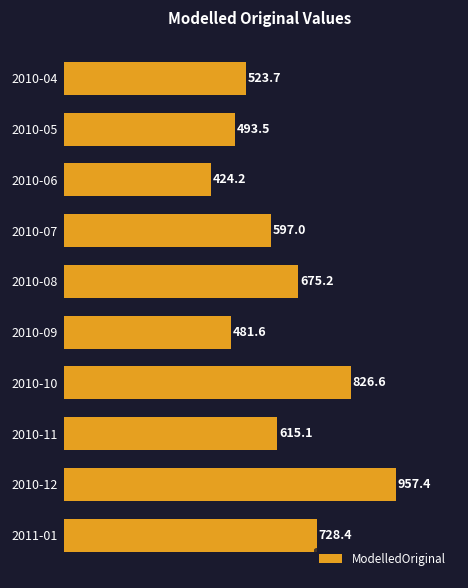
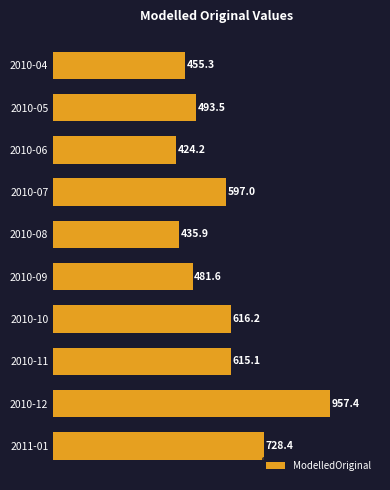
  {
-   "2010-04": 523.7,
+   "2010-04": 455.3,
    "2010-05": 493.5,
    "2010-06": 424.2,
    "2010-07": 597.0,
-   "2010-08": 675.2,
+   "2010-08": 435.9,
    "2010-09": 481.6,
-   "2010-10": 826.6,
+   "2010-10": 616.2,
    "2010-11": 615.1,
    "2010-12": 957.4,
    "2011-01": 728.4
  }
